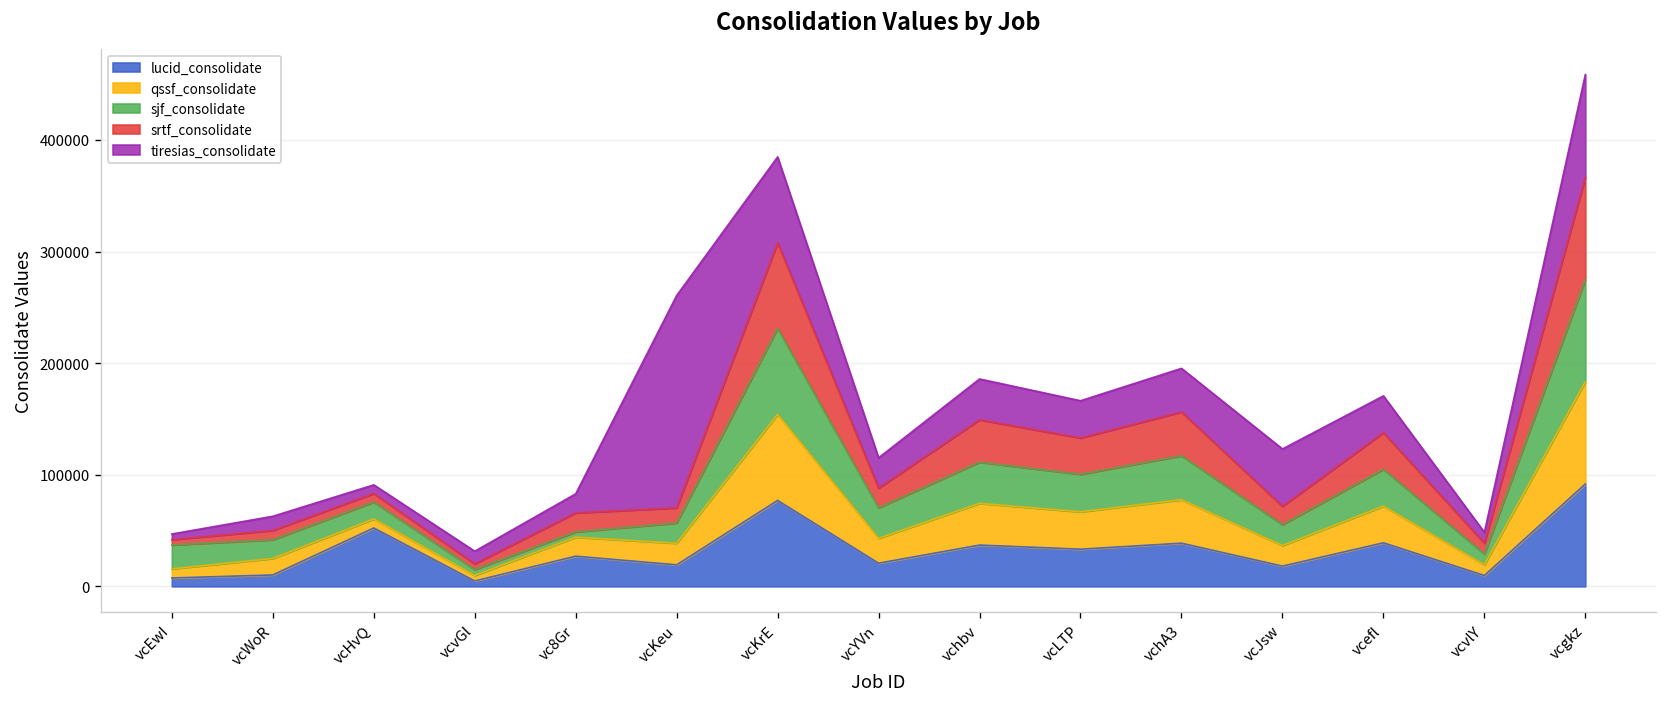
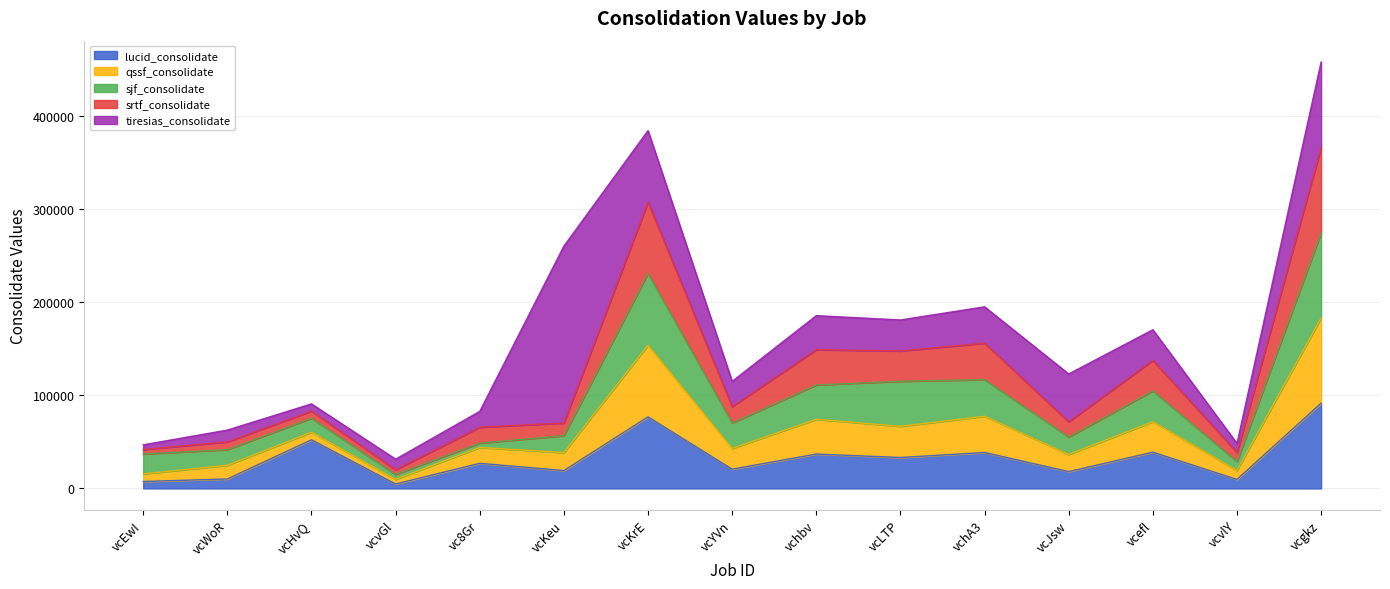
  {
    "lucid_consolidate": {
      "vcEwI": 10000,
      "vcWoR": 10000,
      "vcHvQ": 50000,
      "vcvGl": 0,
      "vc8Gr": 30000,
      "vcKeu": 20000,
      "vcKrE": 80000,
      "vcYVn": 20000,
      "vchbv": 40000,
      "vcLTP": 30000,
      "vchA3": 40000,
      "vcJsw": 20000,
      "vcefl": 40000,
      "vcvlY": 10000,
      "vcgkz": 90000
    },
    "qssf_consolidate": {
      "vcEwI": 10000,
      "vcWoR": 10000,
      "vcHvQ": 10000,
      "vcvGl": 0,
      "vc8Gr": 20000,
      "vcKeu": 20000,
      "vcKrE": 80000,
      "vcYVn": 20000,
      "vchbv": 40000,
      "vcLTP": 30000,
      "vchA3": 40000,
      "vcJsw": 20000,
      "vcefl": 30000,
      "vcvlY": 10000,
      "vcgkz": 90000
    },
    "sjf_consolidate": {
      "vcEwI": 20000,
      "vcWoR": 20000,
      "vcHvQ": 20000,
      "vcvGl": 10000,
      "vc8Gr": 0,
      "vcKeu": 20000,
      "vcKrE": 80000,
      "vcYVn": 30000,
      "vchbv": 40000,
-     "vcLTP": 30000,
+     "vcLTP": 50000,
      "vchA3": 40000,
      "vcJsw": 20000,
      "vcefl": 30000,
      "vcvlY": 10000,
      "vcgkz": 90000
    },
    "srtf_consolidate": {
      "vcEwI": 0,
      "vcWoR": 10000,
      "vcHvQ": 10000,
      "vcvGl": 10000,
      "vc8Gr": 20000,
      "vcKeu": 10000,
      "vcKrE": 80000,
      "vcYVn": 20000,
      "vchbv": 40000,
      "vcLTP": 30000,
      "vchA3": 40000,
      "vcJsw": 20000,
      "vcefl": 30000,
      "vcvlY": 10000,
      "vcgkz": 90000
    },
    "tiresias_consolidate": {
      "vcEwI": 10000,
      "vcWoR": 10000,
      "vcHvQ": 10000,
      "vcvGl": 10000,
      "vc8Gr": 20000,
      "vcKeu": 190000,
      "vcKrE": 80000,
      "vcYVn": 30000,
      "vchbv": 40000,
      "vcLTP": 30000,
      "vchA3": 40000,
      "vcJsw": 50000,
      "vcefl": 30000,
      "vcvlY": 10000,
      "vcgkz": 90000
    }
  }
